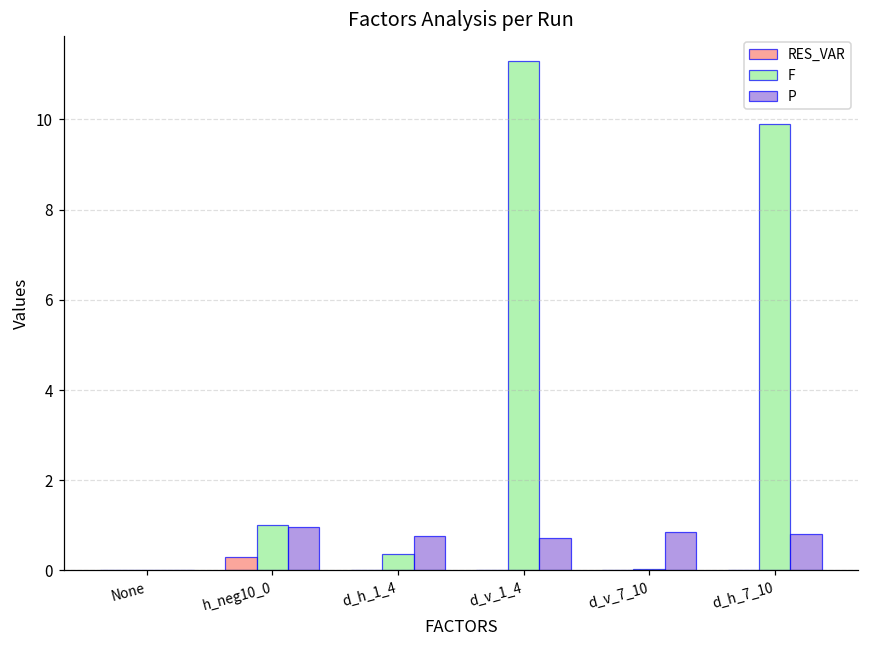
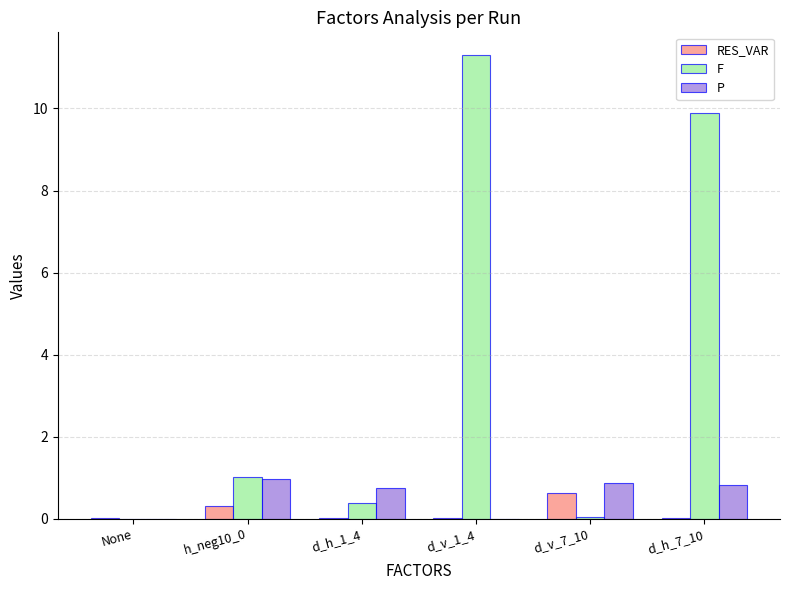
  {
    "RES_VAR": {
      "h_neg10_0": 0.3,
-     "d_v_7_10": 0.0
+     "d_v_7_10": 0.6
    },
    "F": {
      "None": 0.0,
      "h_neg10_0": 1.0,
      "d_h_1_4": 0.4,
      "d_v_1_4": 11.3,
      "d_h_7_10": 9.9
    },
    "P": {
      "None": 0.0,
      "h_neg10_0": 1.0,
      "d_h_1_4": 0.8,
-     "d_v_1_4": 0.7,
+     "d_v_1_4": 0.0,
      "d_v_7_10": 0.9,
      "d_h_7_10": 0.8
    }
  }
